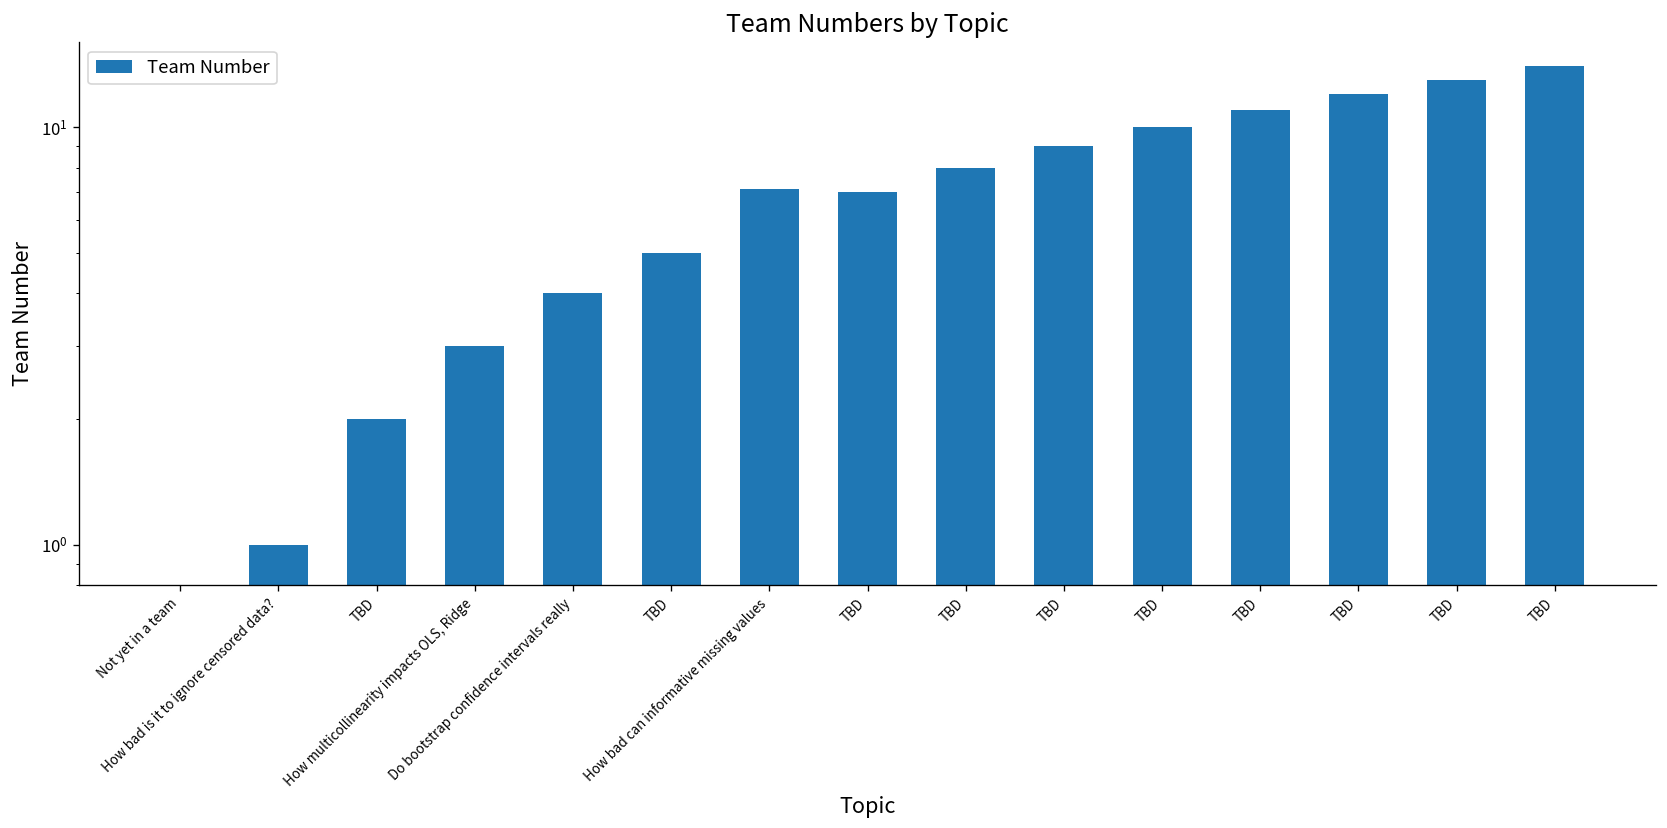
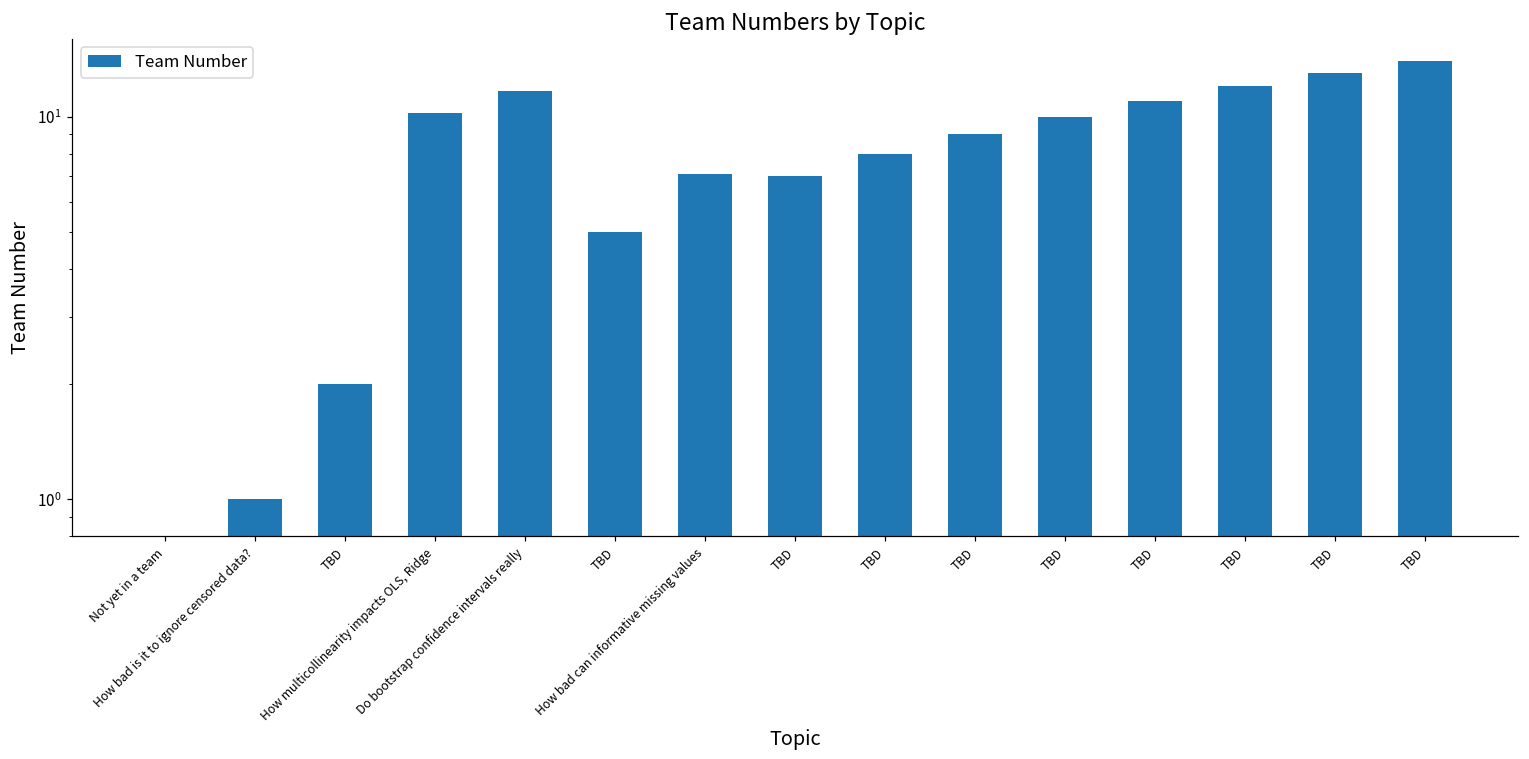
  {
    "How bad is it to ignore censored data?": 1.0,
-   "How multicollinearity impacts OLS, Ridge": 3.0,
-   "Do bootstrap confidence intervals really": 4.0,
+   "How multicollinearity impacts OLS, Ridge": 10.2,
+   "Do bootstrap confidence intervals really": 11.7,
    "How bad can informative missing values": 7.1
  }
